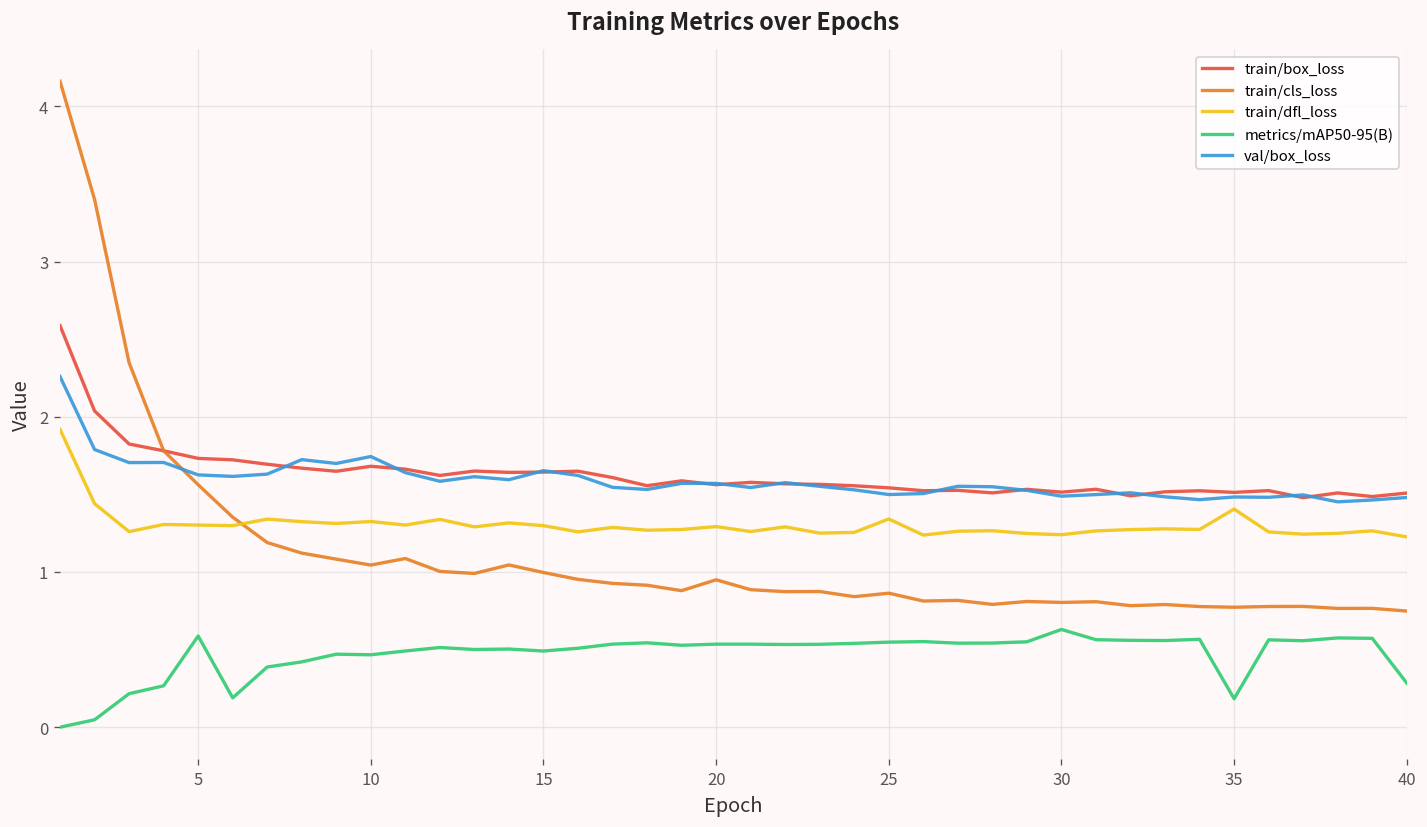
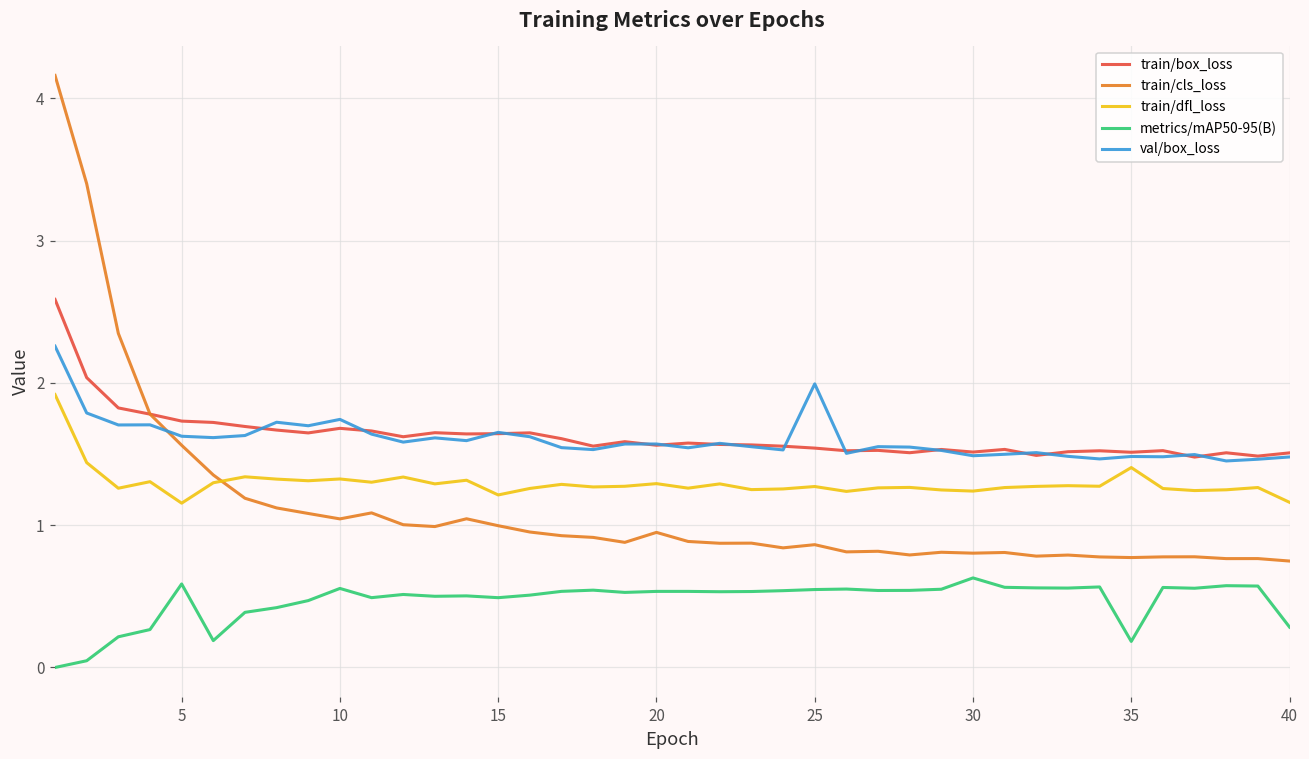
  {
    "train/dfl_loss": {
-     "5": 1.30,
+     "5": 1.16,
      "10": 1.33,
-     "15": 1.30,
+     "15": 1.21,
      "20": 1.29,
-     "25": 1.34,
+     "25": 1.27,
      "30": 1.24,
      "35": 1.41,
-     "40": 1.23
+     "40": 1.16
    },
    "metrics/mAP50-95(B)": {
      "5": 0.59,
-     "10": 0.47,
+     "10": 0.56,
      "15": 0.49,
      "20": 0.53,
      "25": 0.55,
      "30": 0.63,
      "35": 0.18,
      "40": 0.28
    },
    "val/box_loss": {
      "5": 1.63,
      "10": 1.74,
-     "25": 1.50,
+     "25": 1.99,
      "30": 1.49,
      "35": 1.48,
      "40": 1.48
    }
  }
